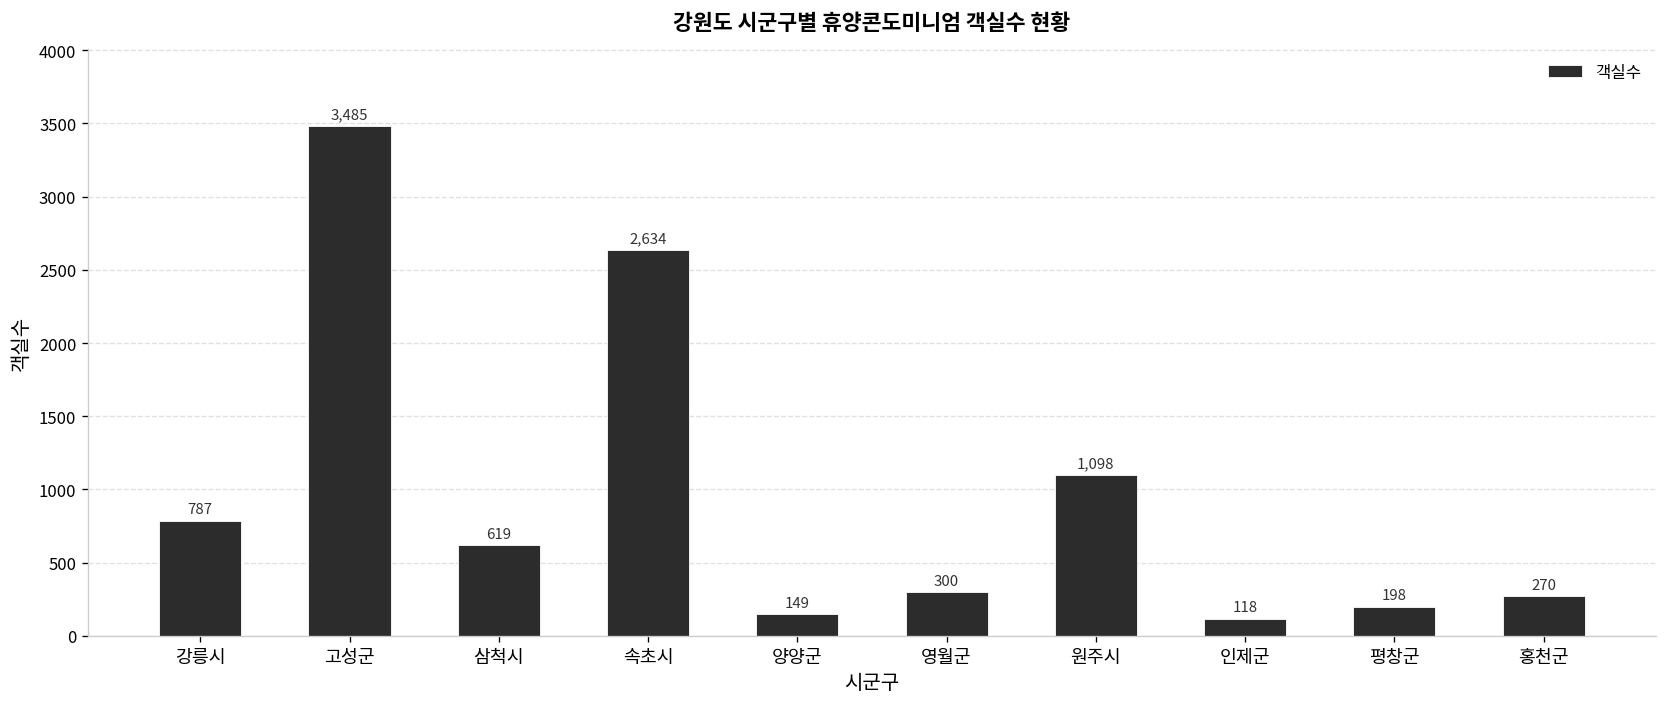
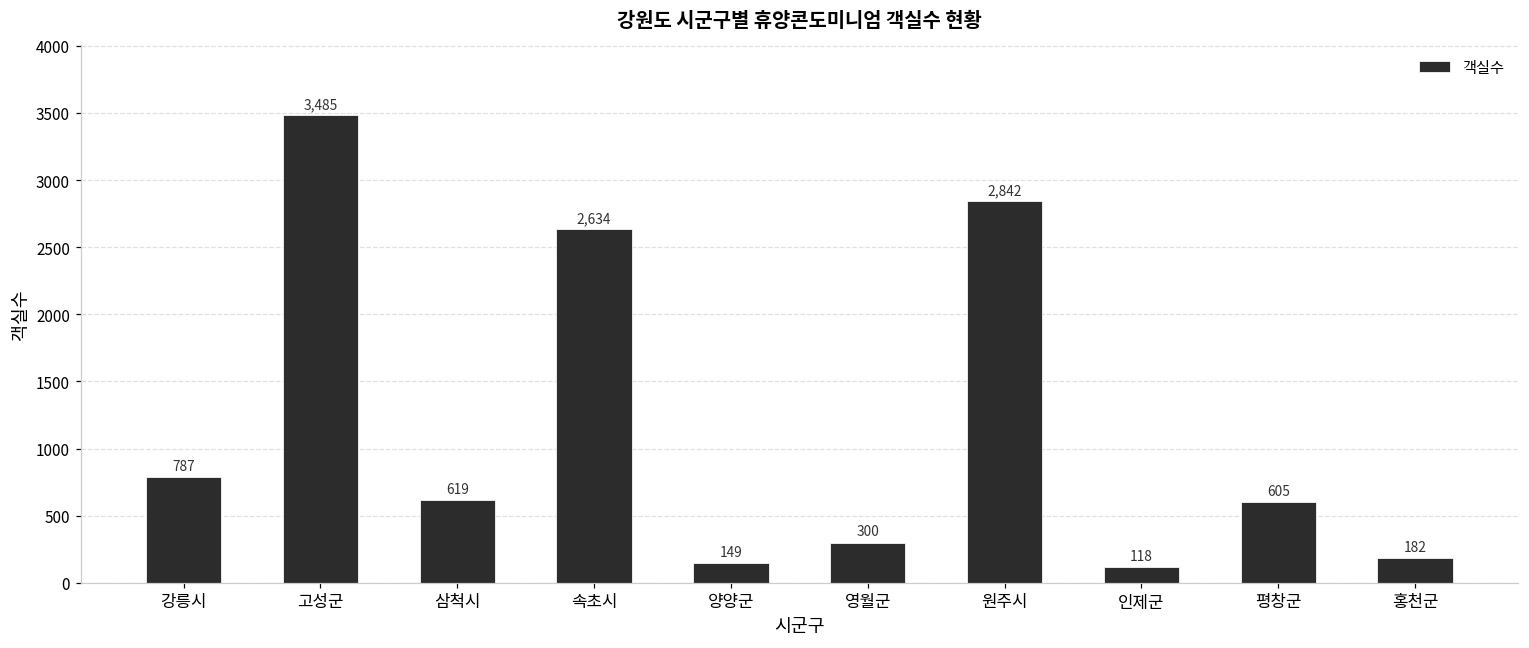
  {
    "강릉시": "787",
    "고성군": "3,485",
    "삼척시": "619",
    "속초시": "2,634",
    "양양군": "149",
    "영월군": "300",
-   "원주시": "1,098",
+   "원주시": "2,842",
    "인제군": "118",
-   "평창군": "198",
-   "홍천군": "270"
+   "평창군": "605",
+   "홍천군": "182"
  }
